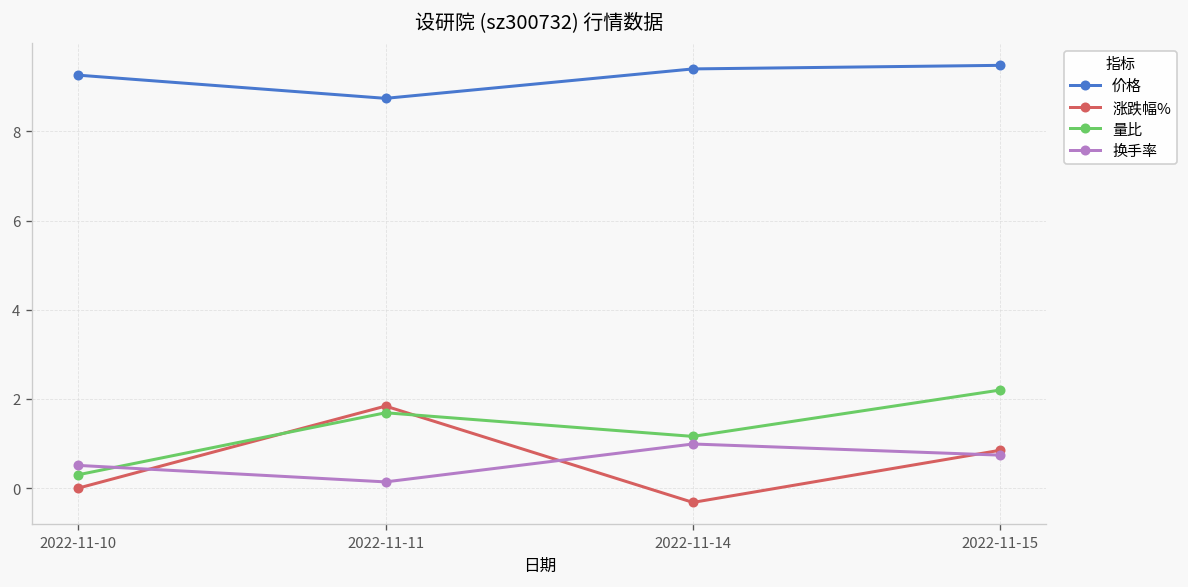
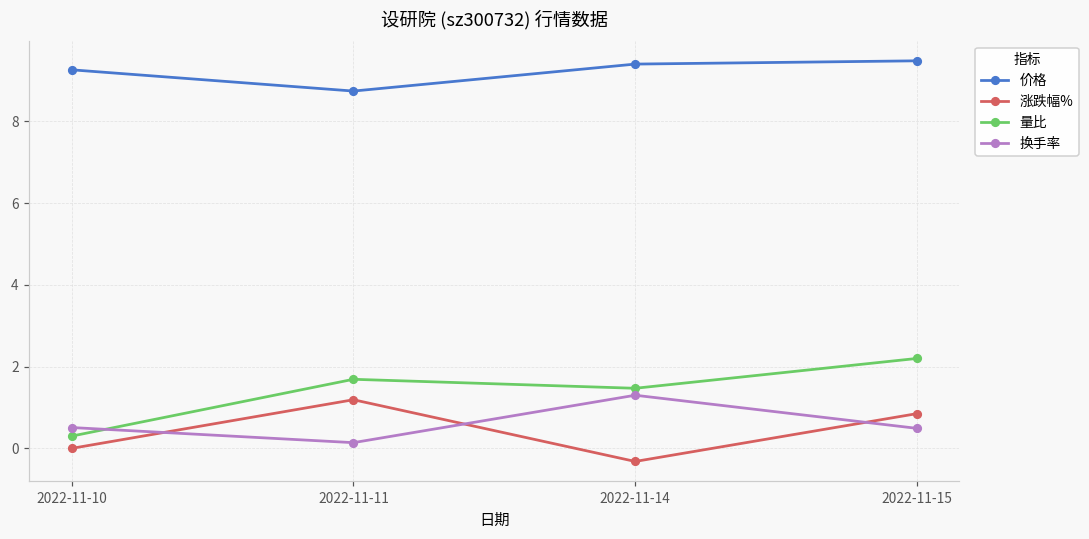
  {
    "价格": {
      "2022-11-10": 9.3,
      "2022-11-11": 8.7,
      "2022-11-14": 9.4,
      "2022-11-15": 9.5
    },
    "涨跌幅%": {
      "2022-11-10": 0.0,
-     "2022-11-11": 1.8,
+     "2022-11-11": 1.2,
      "2022-11-14": -0.3,
      "2022-11-15": 0.9
    },
    "量比": {
      "2022-11-10": 0.3,
      "2022-11-11": 1.7,
-     "2022-11-14": 1.2,
+     "2022-11-14": 1.5,
      "2022-11-15": 2.2
    },
    "换手率": {
      "2022-11-10": 0.5,
      "2022-11-11": 0.1,
-     "2022-11-14": 1.0,
-     "2022-11-15": 0.7
+     "2022-11-14": 1.3,
+     "2022-11-15": 0.5
    }
  }
